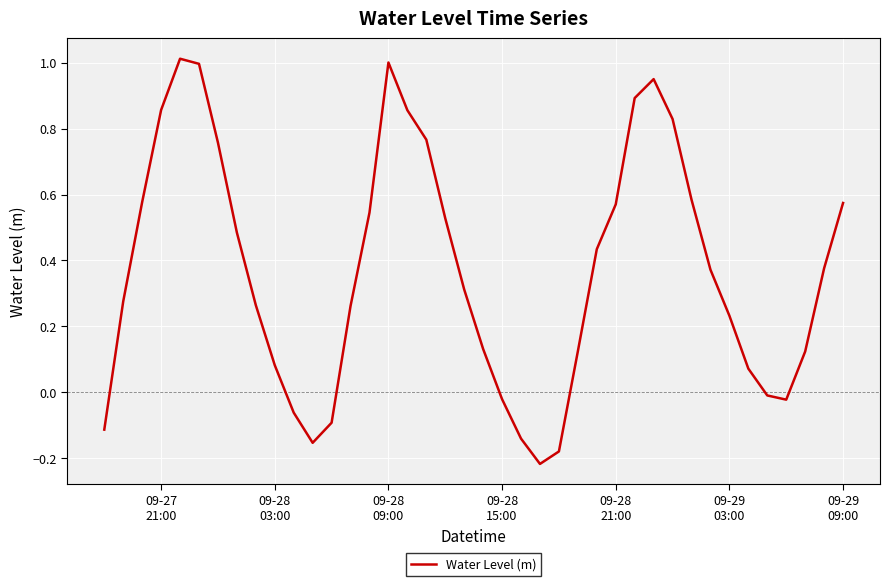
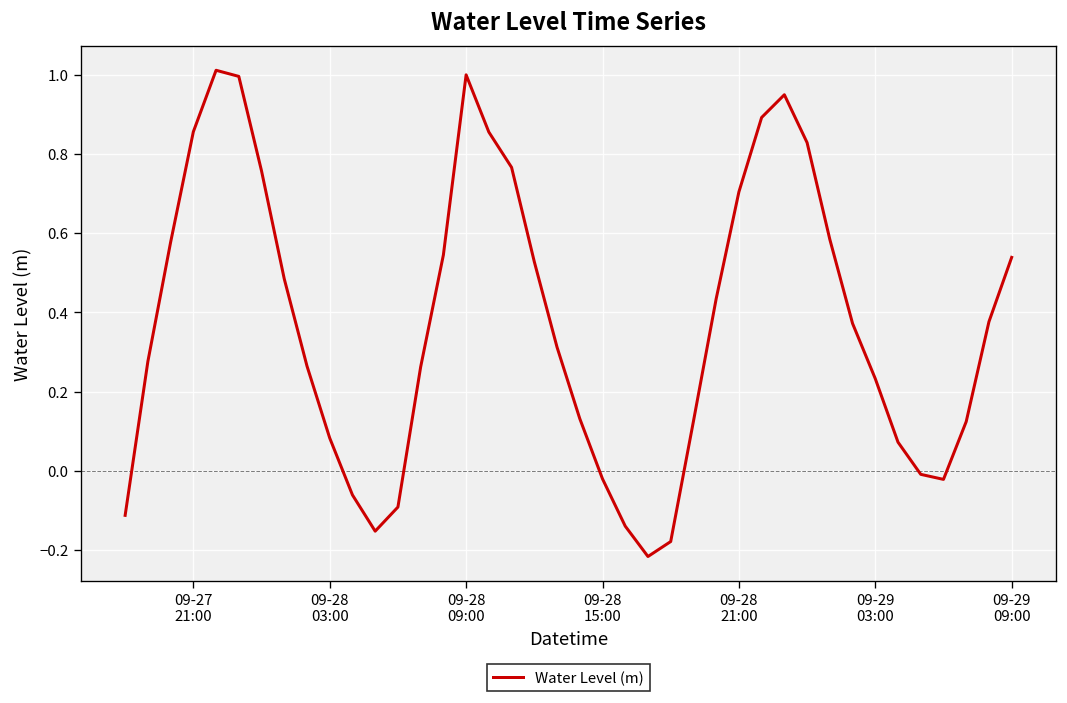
  {
    "09-27 21:00": 0.86,
    "09-28 03:00": 0.08,
    "09-28 09:00": 1.00,
    "09-28 15:00": -0.02,
-   "09-28 21:00": 0.57,
+   "09-28 21:00": 0.70,
    "09-29 03:00": 0.23,
-   "09-29 09:00": 0.57
+   "09-29 09:00": 0.54
  }
